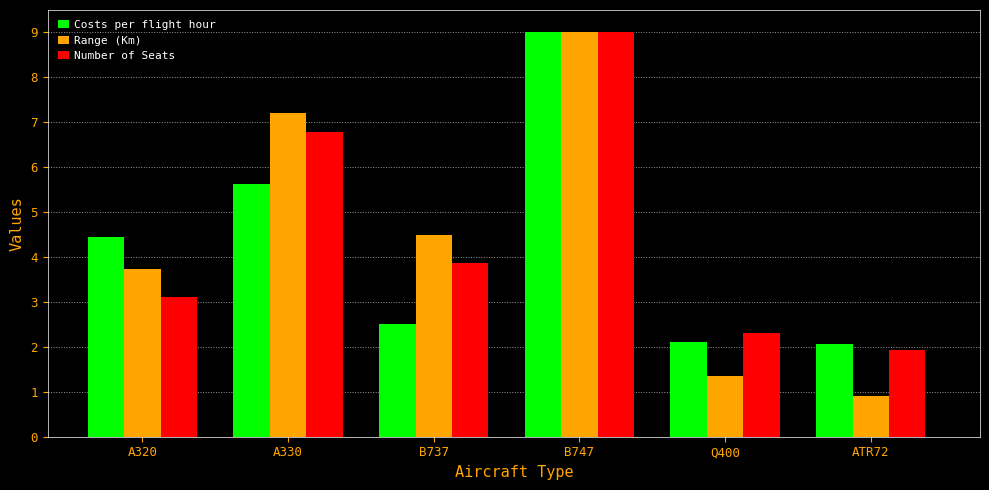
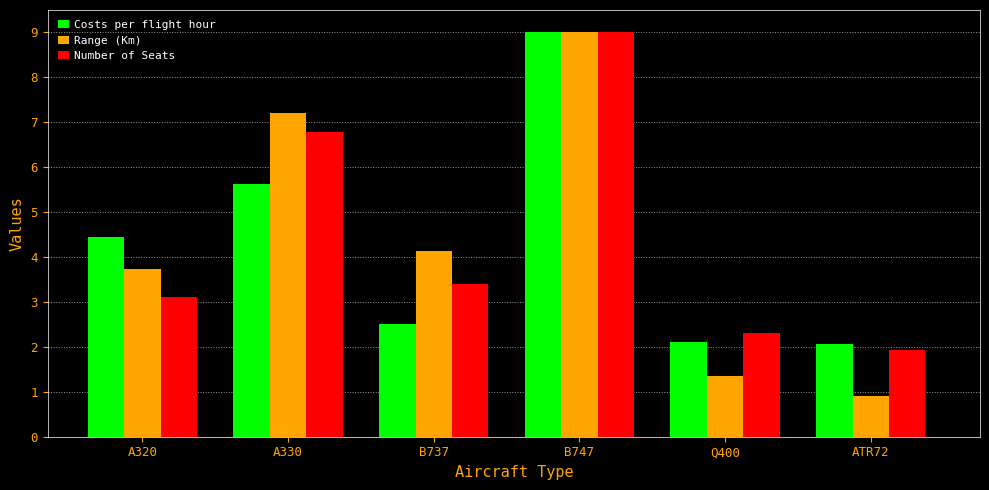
  {
    "Costs per flight hour": {
      "A320": 4.5,
      "A330": 5.6,
      "B737": 2.5,
      "B747": 9.0,
      "Q400": 2.1,
      "ATR72": 2.1
    },
    "Range (Km)": {
      "A320": 3.7,
      "A330": 7.2,
-     "B737": 4.5,
+     "B737": 4.1,
      "B747": 9.0,
      "Q400": 1.3,
      "ATR72": 0.9
    },
    "Number of Seats": {
      "A320": 3.1,
      "A330": 6.8,
-     "B737": 3.9,
+     "B737": 3.4,
      "B747": 9.0,
      "Q400": 2.3,
      "ATR72": 1.9
    }
  }
